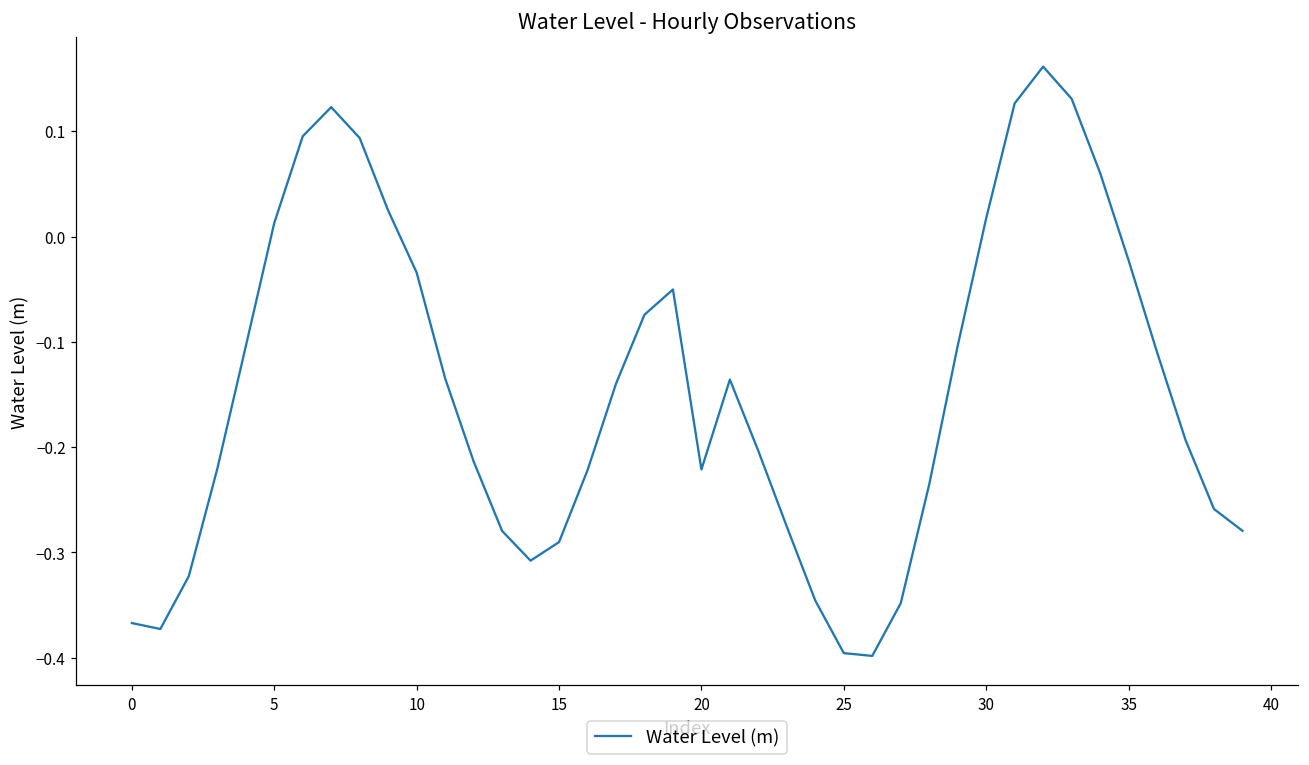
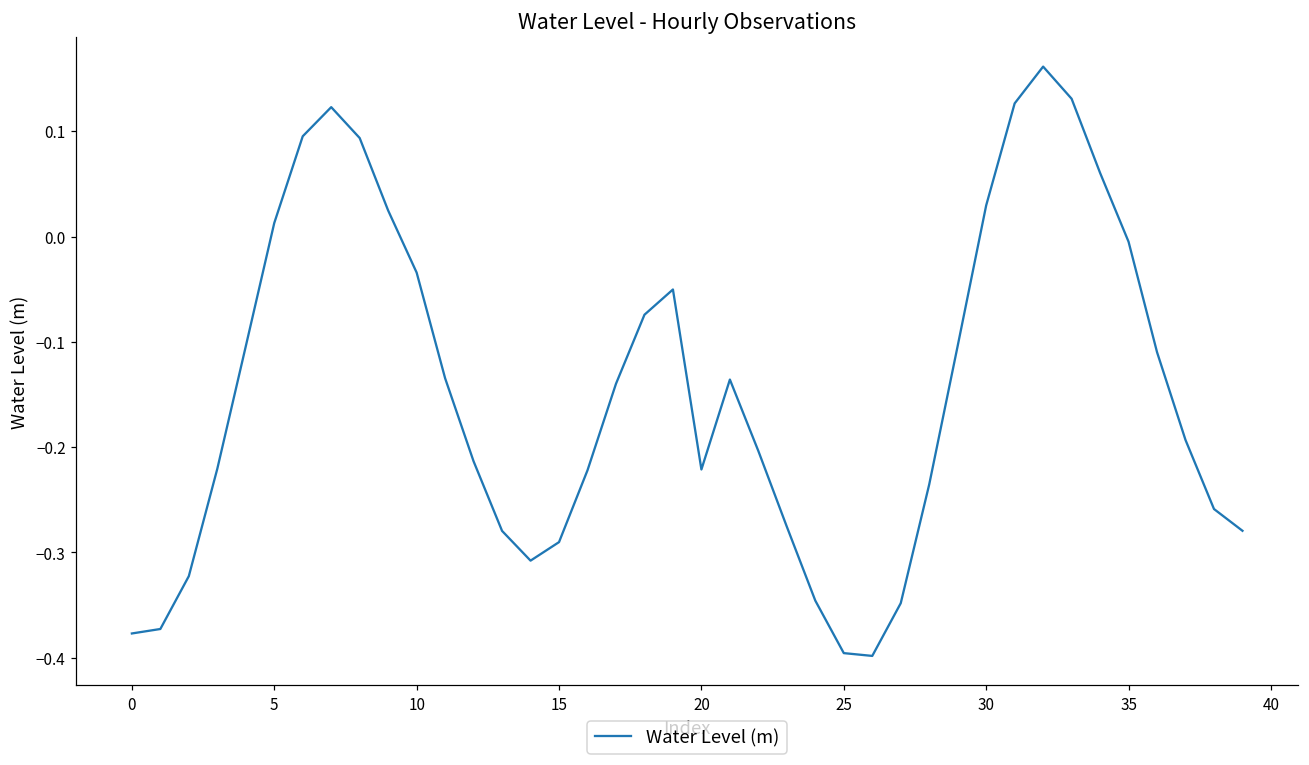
  {
-   "0": -0.37,
+   "0": -0.38,
    "5": 0.01,
    "10": -0.03,
    "15": -0.29,
    "20": -0.22,
    "25": -0.40,
-   "30": 0.02,
-   "35": -0.02
+   "30": 0.03,
+   "35": 0.00
  }
